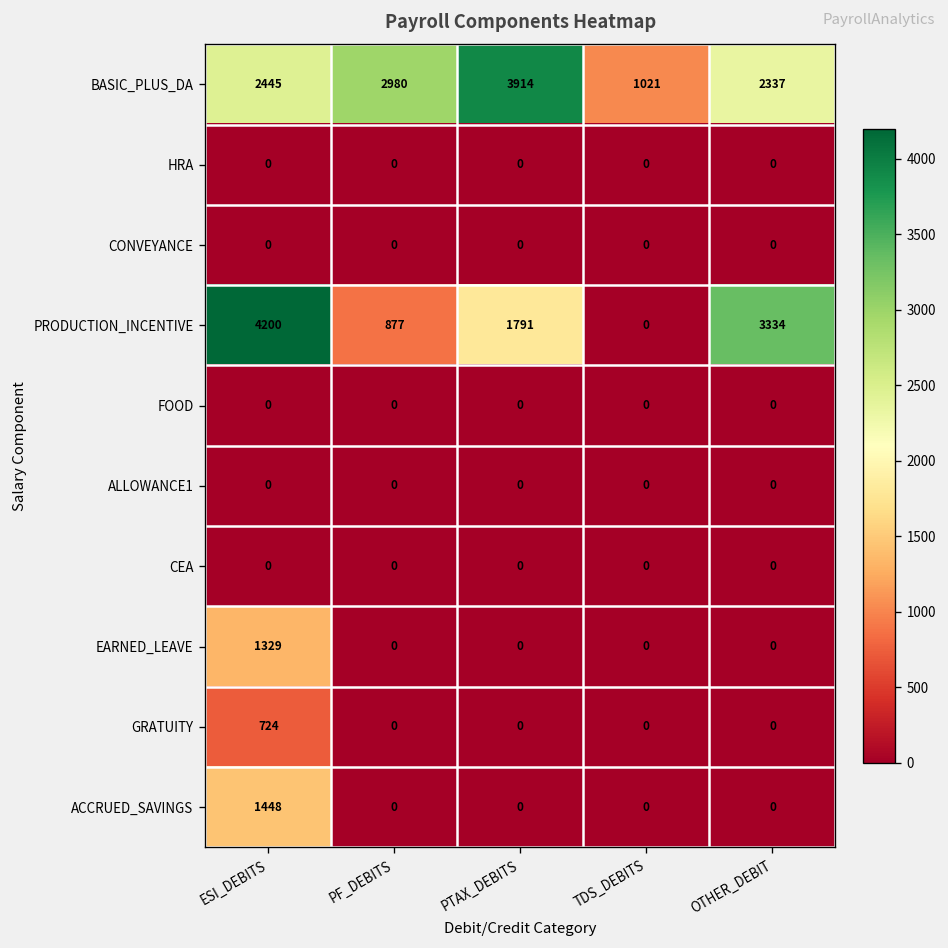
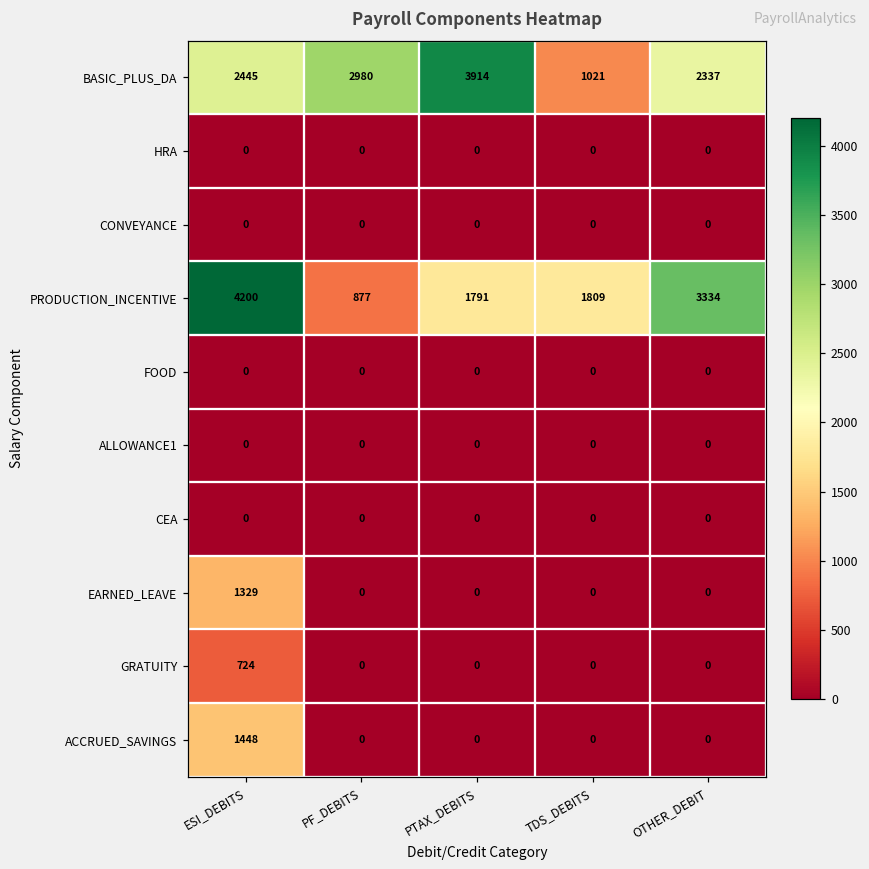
  {
    "BASIC_PLUS_DA": {
      "ESI_DEBITS": 2445,
      "PF_DEBITS": 2980,
      "PTAX_DEBITS": 3914,
      "TDS_DEBITS": 1021,
      "OTHER_DEBIT": 2337
    },
    "HRA": {
      "ESI_DEBITS": 0,
      "PF_DEBITS": 0,
      "PTAX_DEBITS": 0,
      "TDS_DEBITS": 0,
      "OTHER_DEBIT": 0
    },
    "CONVEYANCE": {
      "ESI_DEBITS": 0,
      "PF_DEBITS": 0,
      "PTAX_DEBITS": 0,
      "TDS_DEBITS": 0,
      "OTHER_DEBIT": 0
    },
    "PRODUCTION_INCENTIVE": {
      "ESI_DEBITS": 4200,
      "PF_DEBITS": 877,
      "PTAX_DEBITS": 1791,
-     "TDS_DEBITS": 0,
+     "TDS_DEBITS": 1809,
      "OTHER_DEBIT": 3334
    },
    "FOOD": {
      "ESI_DEBITS": 0,
      "PF_DEBITS": 0,
      "PTAX_DEBITS": 0,
      "TDS_DEBITS": 0,
      "OTHER_DEBIT": 0
    },
    "ALLOWANCE1": {
      "ESI_DEBITS": 0,
      "PF_DEBITS": 0,
      "PTAX_DEBITS": 0,
      "TDS_DEBITS": 0,
      "OTHER_DEBIT": 0
    },
    "CEA": {
      "ESI_DEBITS": 0,
      "PF_DEBITS": 0,
      "PTAX_DEBITS": 0,
      "TDS_DEBITS": 0,
      "OTHER_DEBIT": 0
    },
    "EARNED_LEAVE": {
      "ESI_DEBITS": 1329,
      "PF_DEBITS": 0,
      "PTAX_DEBITS": 0,
      "TDS_DEBITS": 0,
      "OTHER_DEBIT": 0
    },
    "GRATUITY": {
      "ESI_DEBITS": 724,
      "PF_DEBITS": 0,
      "PTAX_DEBITS": 0,
      "TDS_DEBITS": 0,
      "OTHER_DEBIT": 0
    },
    "ACCRUED_SAVINGS": {
      "ESI_DEBITS": 1448,
      "PF_DEBITS": 0,
      "PTAX_DEBITS": 0,
      "TDS_DEBITS": 0,
      "OTHER_DEBIT": 0
    }
  }
